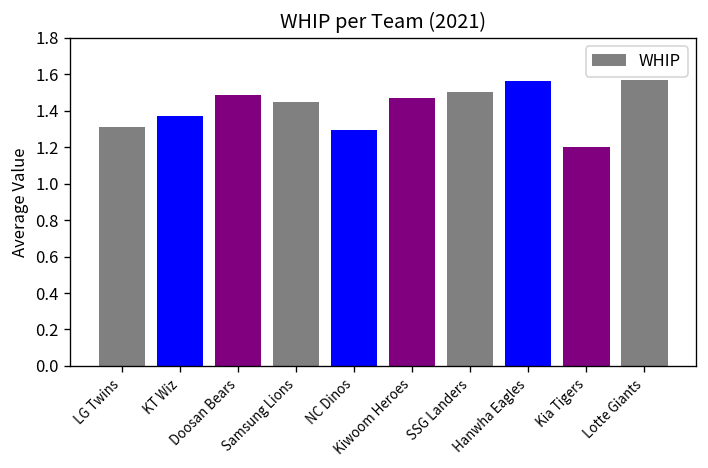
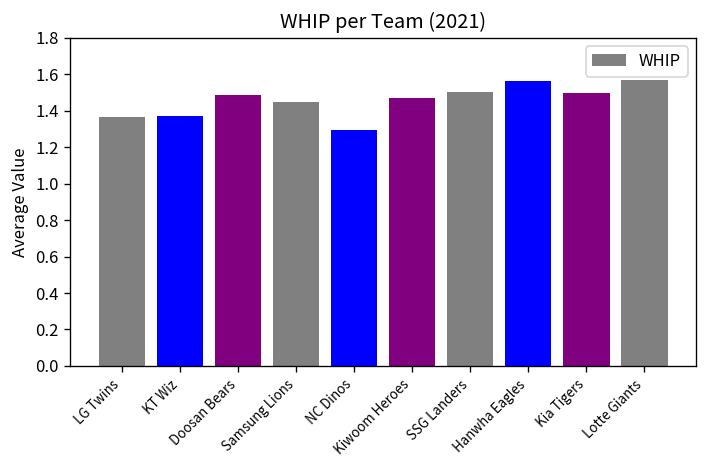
  {
-   "LG Twins": 1.31,
+   "LG Twins": 1.37,
    "KT Wiz": 1.37,
    "Doosan Bears": 1.49,
    "Samsung Lions": 1.45,
    "NC Dinos": 1.29,
    "Kiwoom Heroes": 1.47,
    "SSG Landers": 1.50,
    "Hanwha Eagles": 1.56,
-   "Kia Tigers": 1.2,
+   "Kia Tigers": 1.5,
    "Lotte Giants": 1.57
  }
